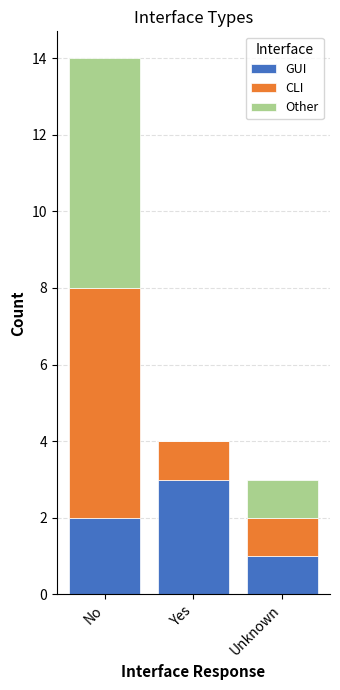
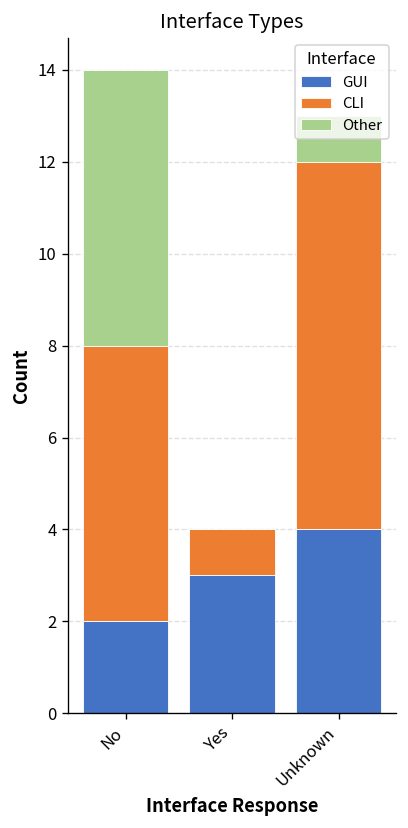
  {
    "GUI": {
      "No": 2,
      "Yes": 3,
-     "Unknown": 1
+     "Unknown": 4
    },
    "CLI": {
      "No": 6,
      "Yes": 1,
-     "Unknown": 1
+     "Unknown": 8
    },
    "Other": {
      "No": 6,
      "Yes": 0
    }
  }
